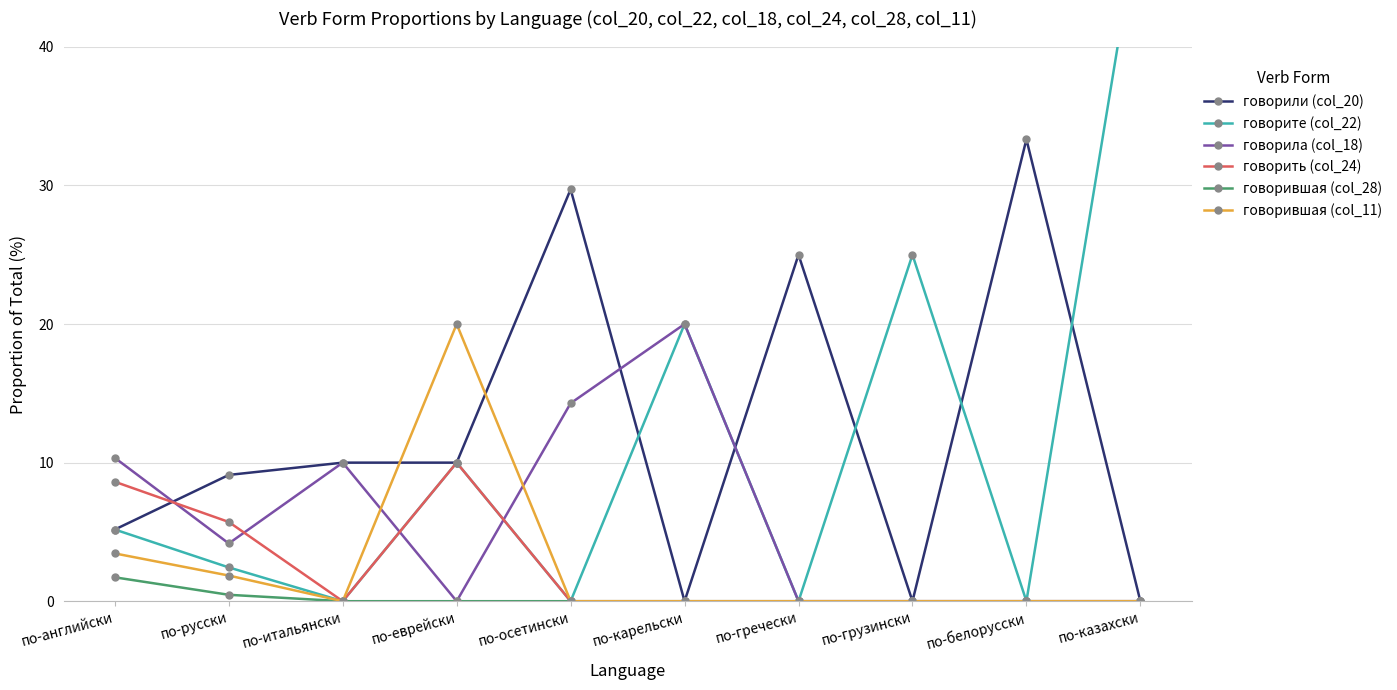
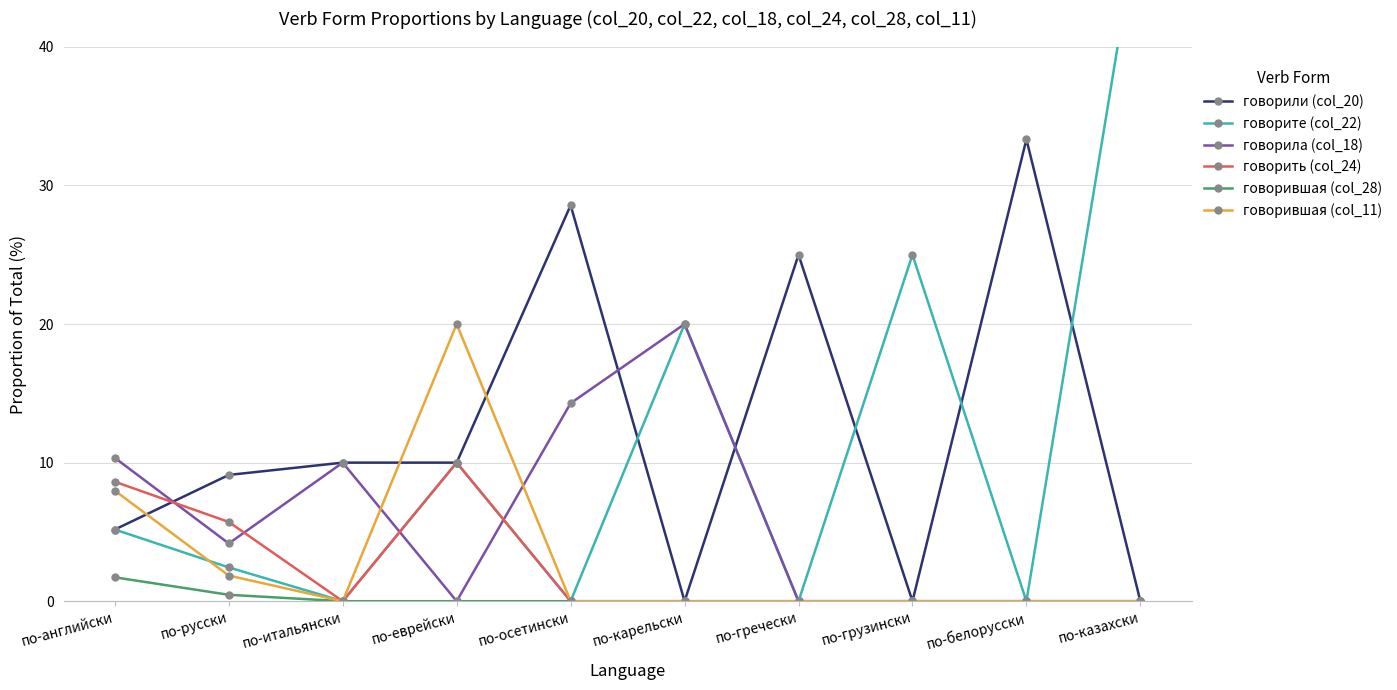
  {
    "говорили (col_20)": {
      "по-русски": 9.1,
-     "по-осетински": 29.7,
+     "по-осетински": 28.6,
      "по-гречески": 25.0,
      "по-белорусски": 33.3
    },
    "говорите (col_22)": {
      "по-русски": 2.4,
      "по-грузински": 25.0
    },
    "говорила (col_18)": {
      "по-английски": 10.3,
      "по-русски": 4.2,
      "по-осетински": 14.3
    },
    "говорить (col_24)": {
      "по-английски": 8.6,
      "по-русски": 5.7
    },
    "говорившая (col_28)": {
      "по-английски": 1.7,
      "по-русски": 0.5
    },
    "говорившая (col_11)": {
-     "по-английски": 3.4,
+     "по-английски": 8.0,
      "по-русски": 1.9,
      "по-еврейски": 20.0
    }
  }
